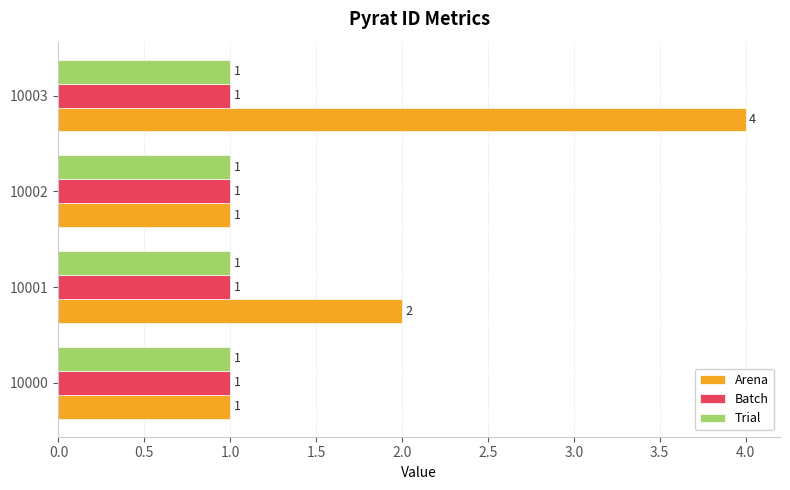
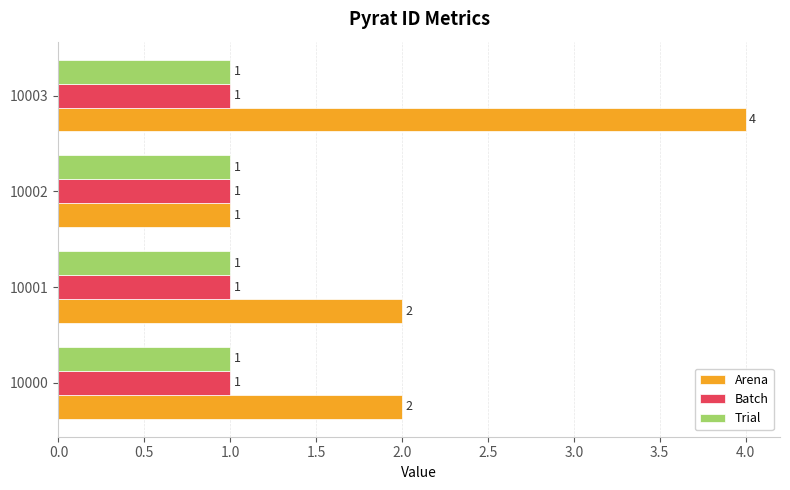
  {
    "Arena": {
      "10003": 4,
      "10002": 1,
      "10001": 2,
-     "10000": 1
+     "10000": 2
    },
    "Batch": {
      "10003": 1,
      "10002": 1,
      "10001": 1,
      "10000": 1
    },
    "Trial": {
      "10003": 1,
      "10002": 1,
      "10001": 1,
      "10000": 1
    }
  }
